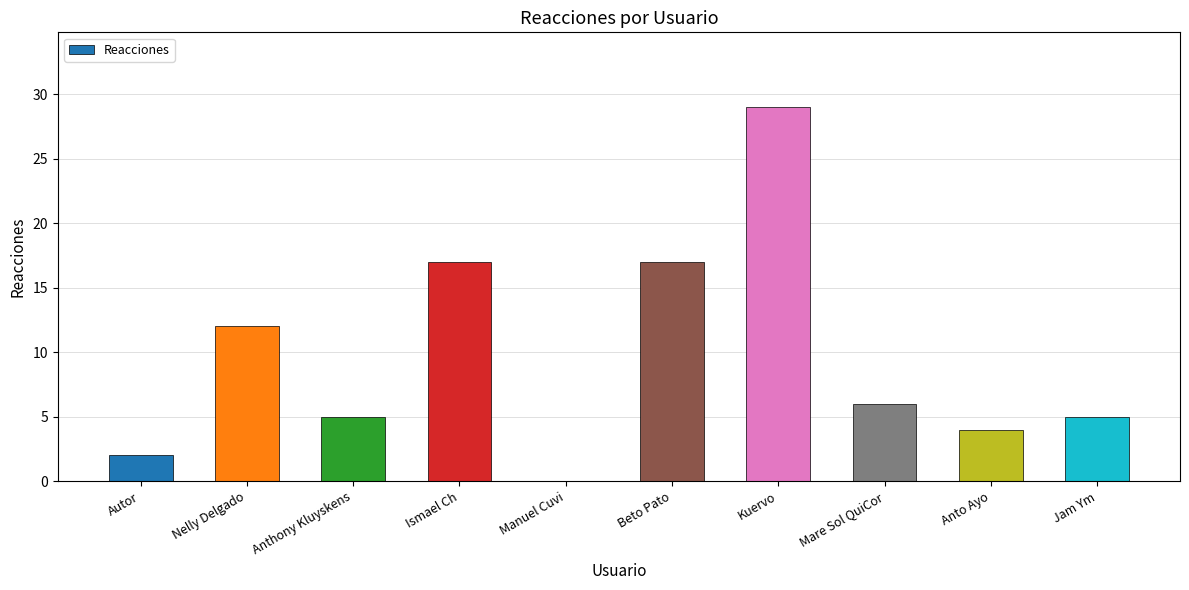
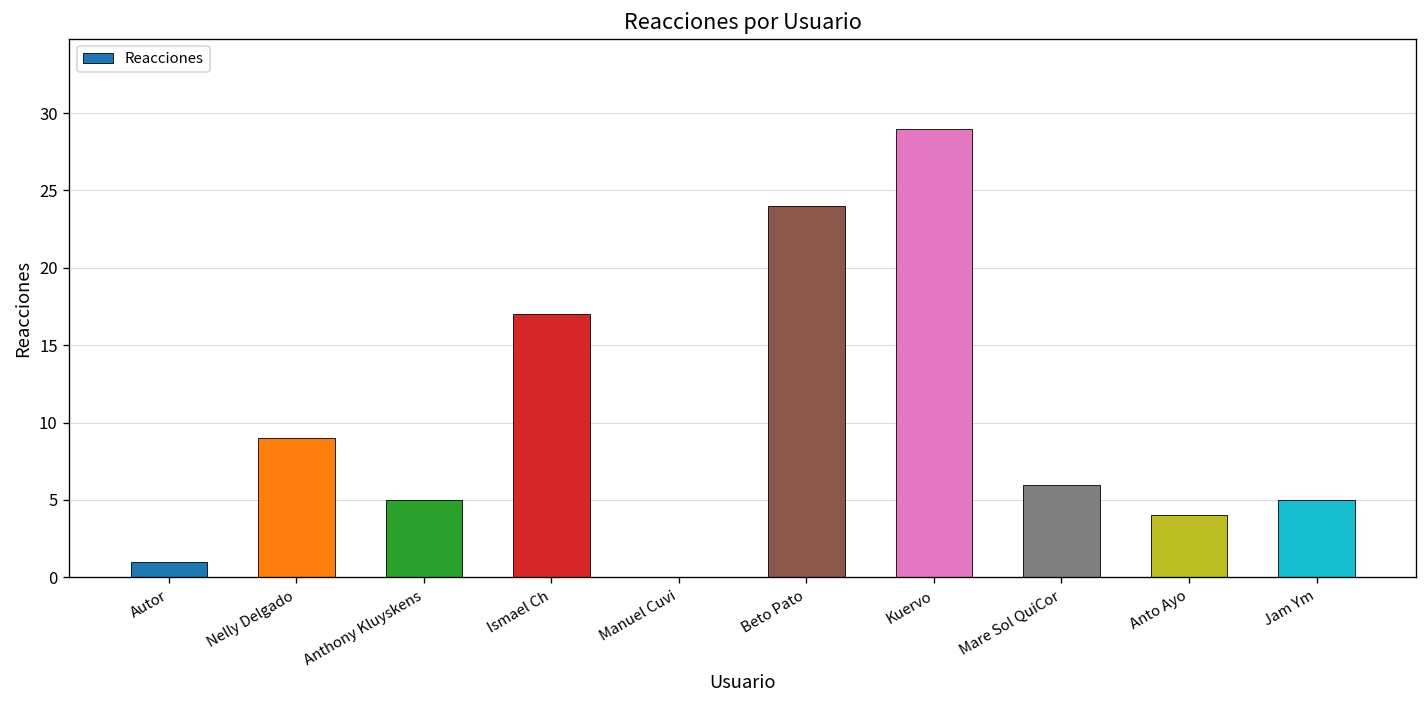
  {
-   "Autor": 2,
-   "Nelly Delgado": 12,
+   "Autor": 1,
+   "Nelly Delgado": 9,
    "Anthony Kluyskens": 5,
    "Ismael Ch": 17,
    "Manuel Cuvi": 0,
-   "Beto Pato": 17,
+   "Beto Pato": 24,
    "Kuervo": 29,
    "Mare Sol QuiCor": 6,
    "Anto Ayo": 4,
    "Jam Ym": 5
  }
